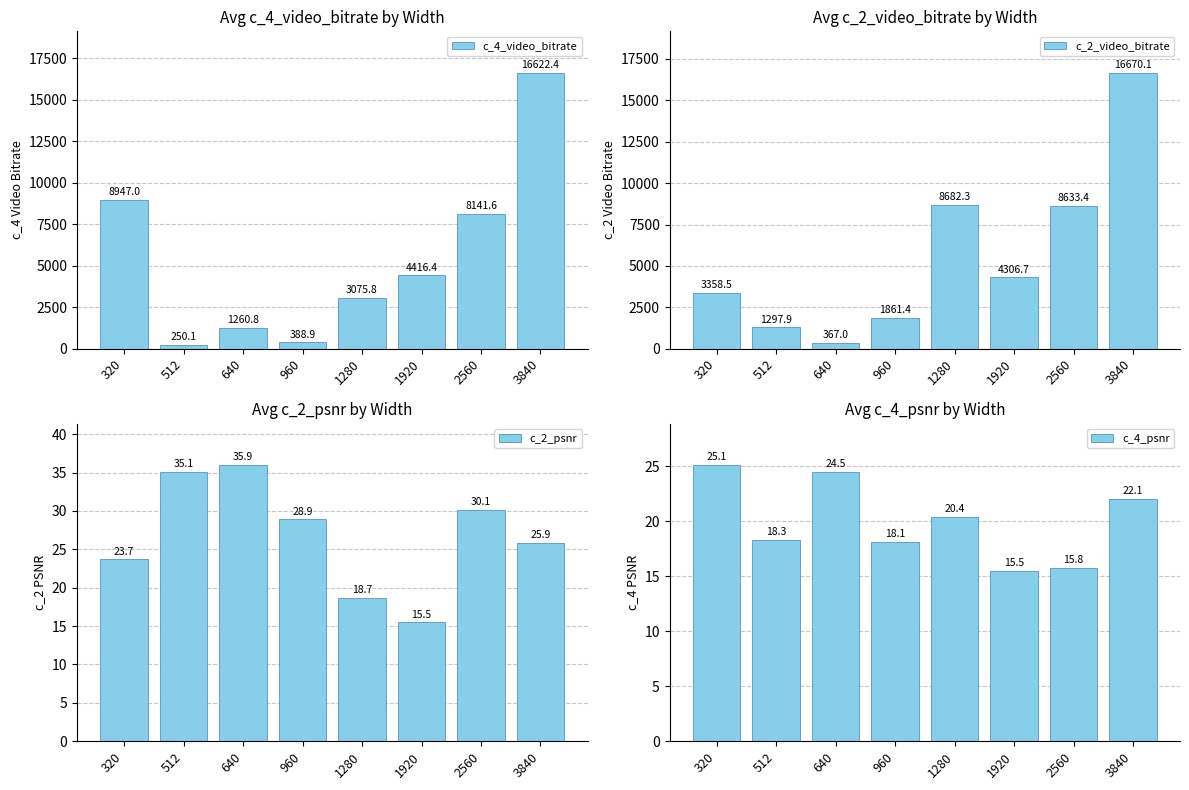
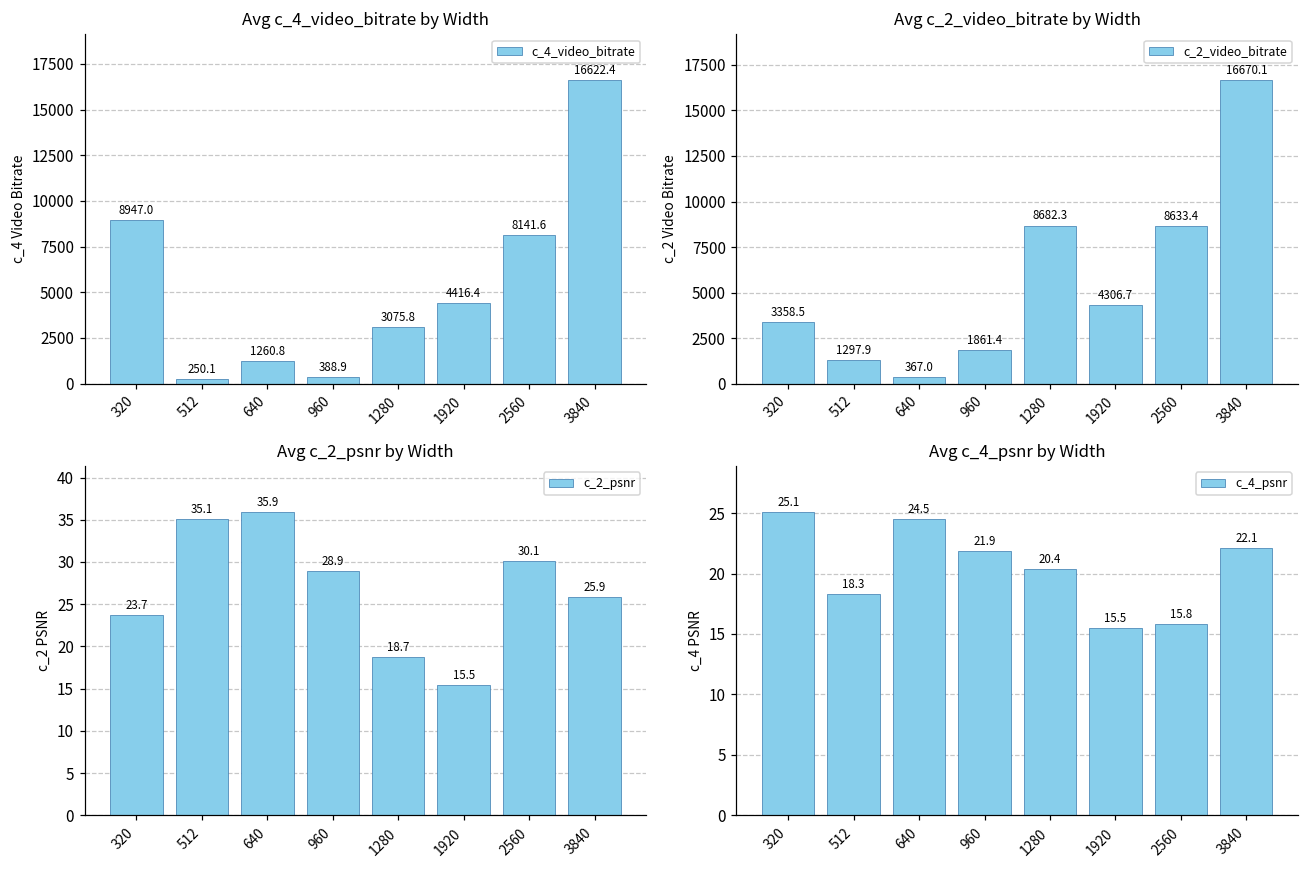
  {
    "Avg c_4_video_bitrate by Width": {
      "320": 8947.0,
      "512": 250.1,
      "640": 1260.8,
      "960": 388.9,
      "1280": 3075.8,
      "1920": 4416.4,
      "2560": 8141.6,
      "3840": 16622.4
    },
    "Avg c_2_video_bitrate by Width": {
      "320": 3358.5,
      "512": 1297.9,
      "640": 367.0,
      "960": 1861.4,
      "1280": 8682.3,
      "1920": 4306.7,
      "2560": 8633.4,
      "3840": 16670.1
    },
    "Avg c_2_psnr by Width": {
      "320": 23.7,
      "512": 35.1,
      "640": 35.9,
      "960": 28.9,
      "1280": 18.7,
      "1920": 15.5,
      "2560": 30.1,
      "3840": 25.9
    },
    "Avg c_4_psnr by Width": {
      "320": 25.1,
      "512": 18.3,
      "640": 24.5,
-     "960": 18.1,
+     "960": 21.9,
      "1280": 20.4,
      "1920": 15.5,
      "2560": 15.8,
      "3840": 22.1
    }
  }
